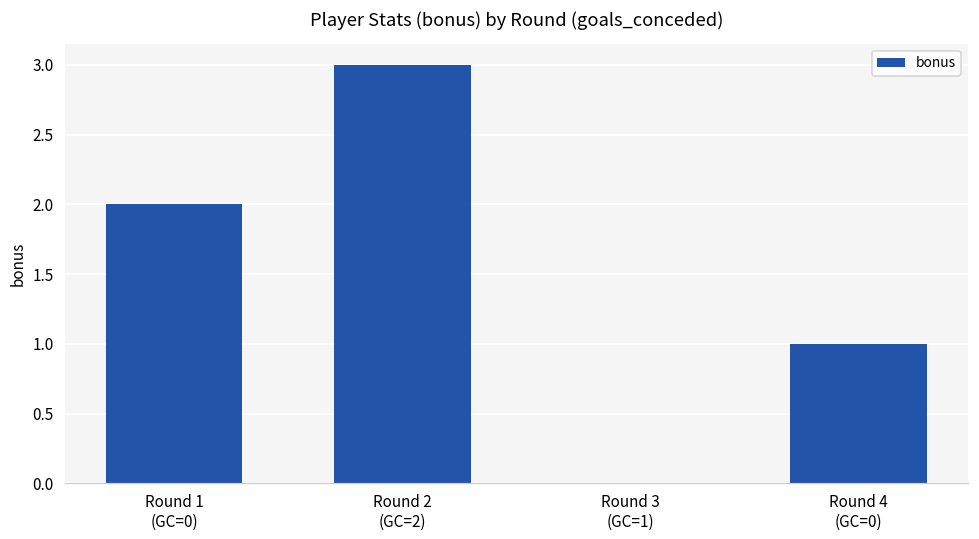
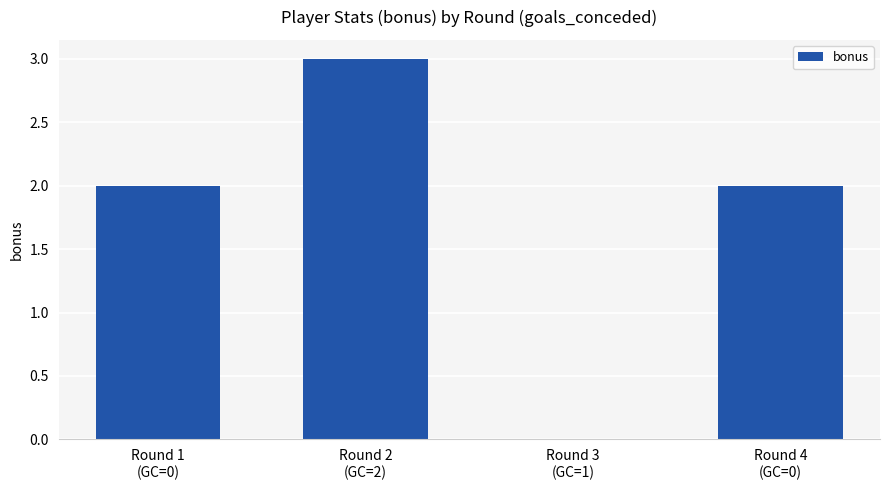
  {
    "Round 1 (GC=0)": 2,
    "Round 2 (GC=2)": 3,
    "Round 3 (GC=1)": 0,
-   "Round 4 (GC=0)": 1
+   "Round 4 (GC=0)": 2
  }
